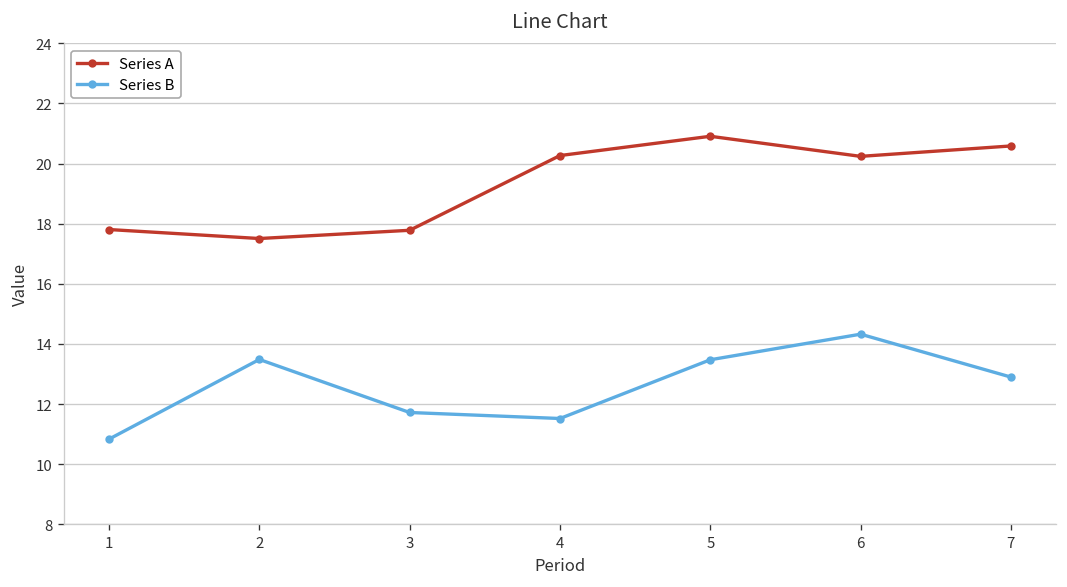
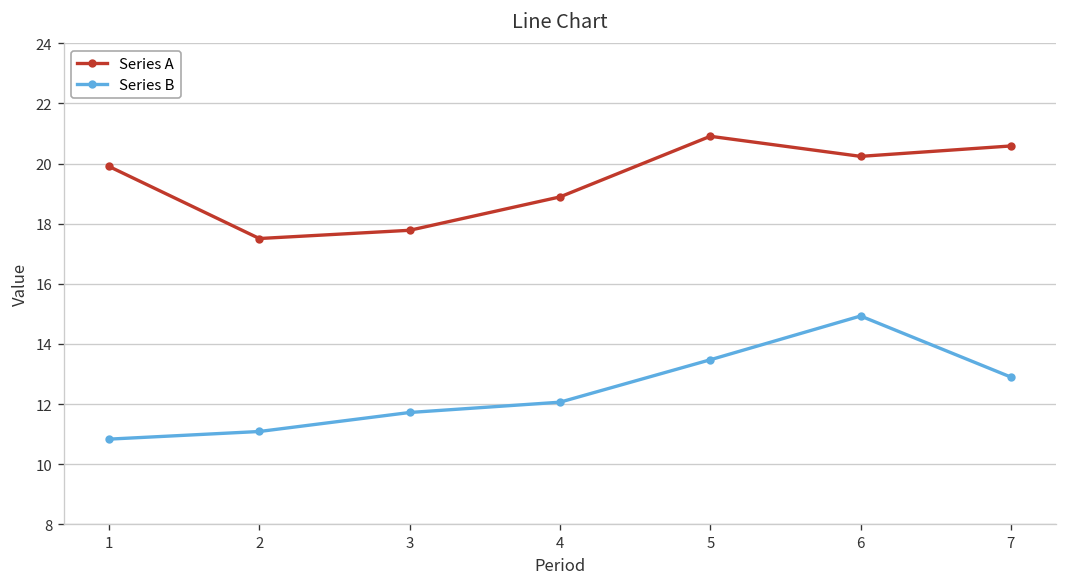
  {
    "Series A": {
-     "1": 17.8,
+     "1": 19.9,
      "2": 17.5,
      "3": 17.8,
-     "4": 20.3,
+     "4": 18.9,
      "5": 20.9,
      "6": 20.2,
      "7": 20.6
    },
    "Series B": {
      "1": 10.8,
-     "2": 13.5,
+     "2": 11.1,
      "3": 11.7,
-     "4": 11.5,
+     "4": 12.1,
      "5": 13.5,
-     "6": 14.3,
+     "6": 14.9,
      "7": 12.9
    }
  }
